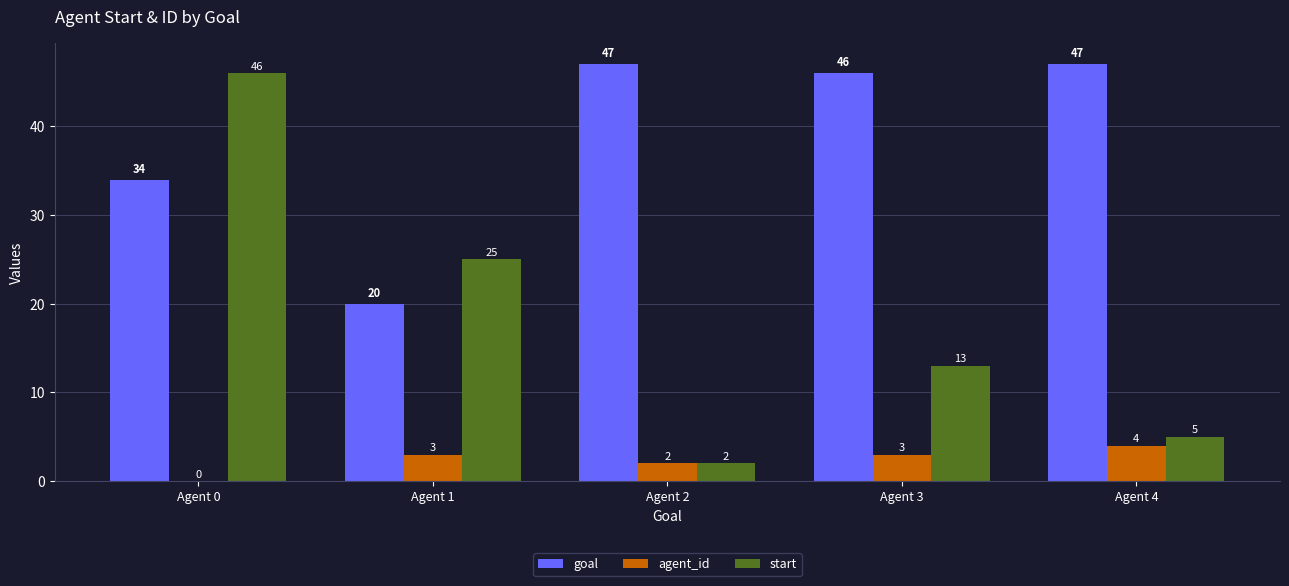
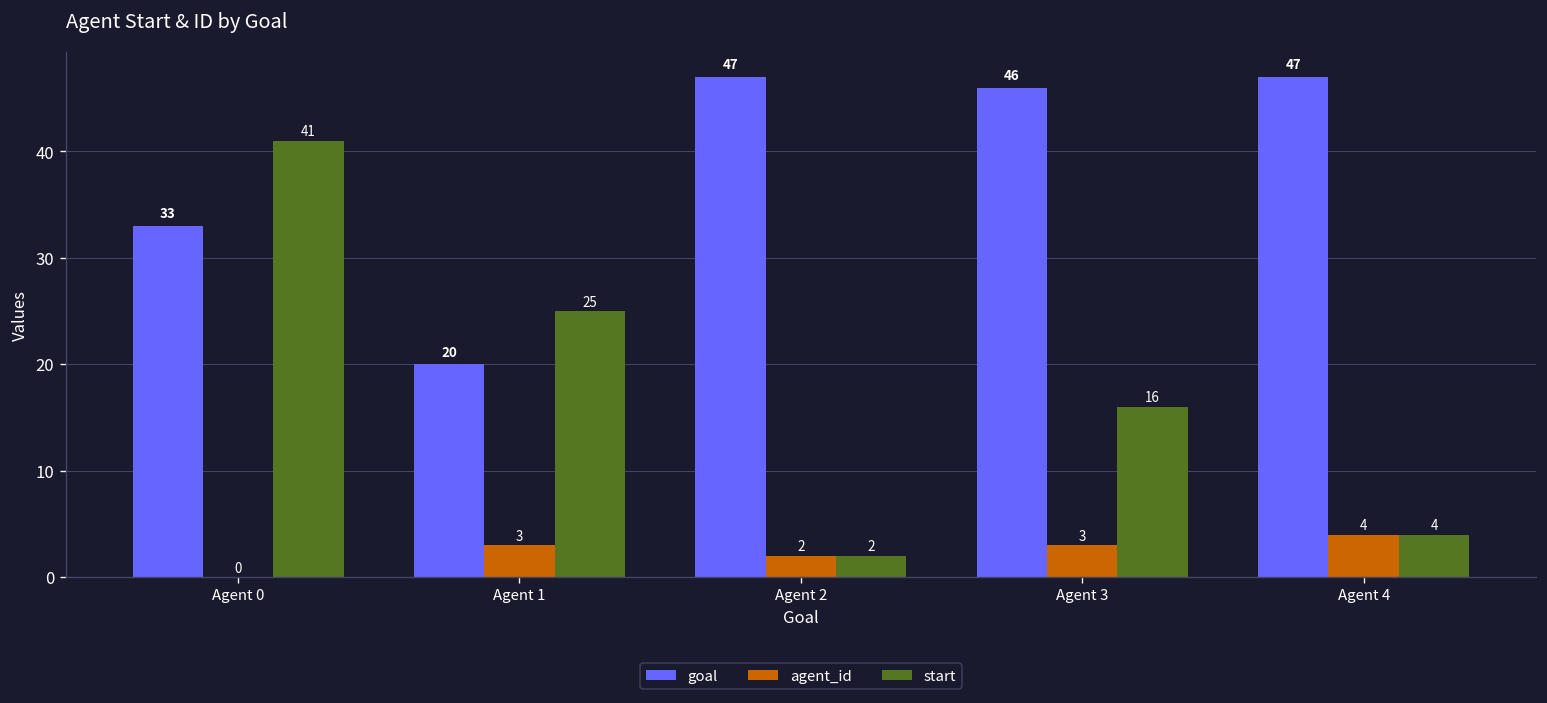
  {
    "goal": {
-     "Agent 0": 34,
+     "Agent 0": 33,
      "Agent 1": 20,
      "Agent 2": 47,
      "Agent 3": 46,
      "Agent 4": 47
    },
    "agent_id": {
      "Agent 0": 0,
      "Agent 1": 3,
      "Agent 2": 2,
      "Agent 3": 3,
      "Agent 4": 4
    },
    "start": {
-     "Agent 0": 46,
+     "Agent 0": 41,
      "Agent 1": 25,
      "Agent 2": 2,
-     "Agent 3": 13,
-     "Agent 4": 5
+     "Agent 3": 16,
+     "Agent 4": 4
    }
  }
